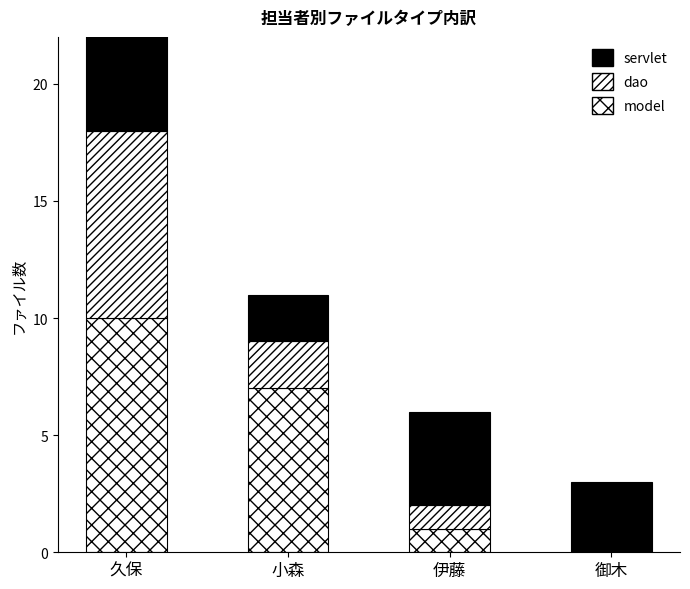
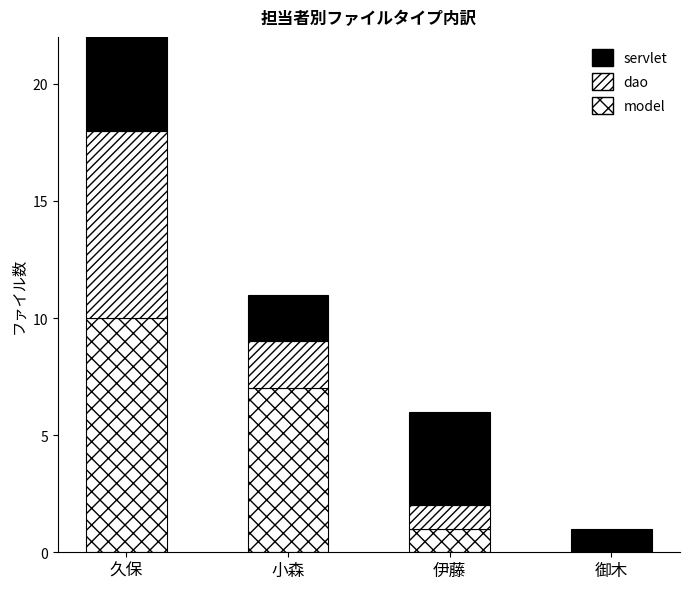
  {
    "servlet": {
      "小森": 2,
      "伊藤": 4,
-     "御木": 3
+     "御木": 1
    }
  }
